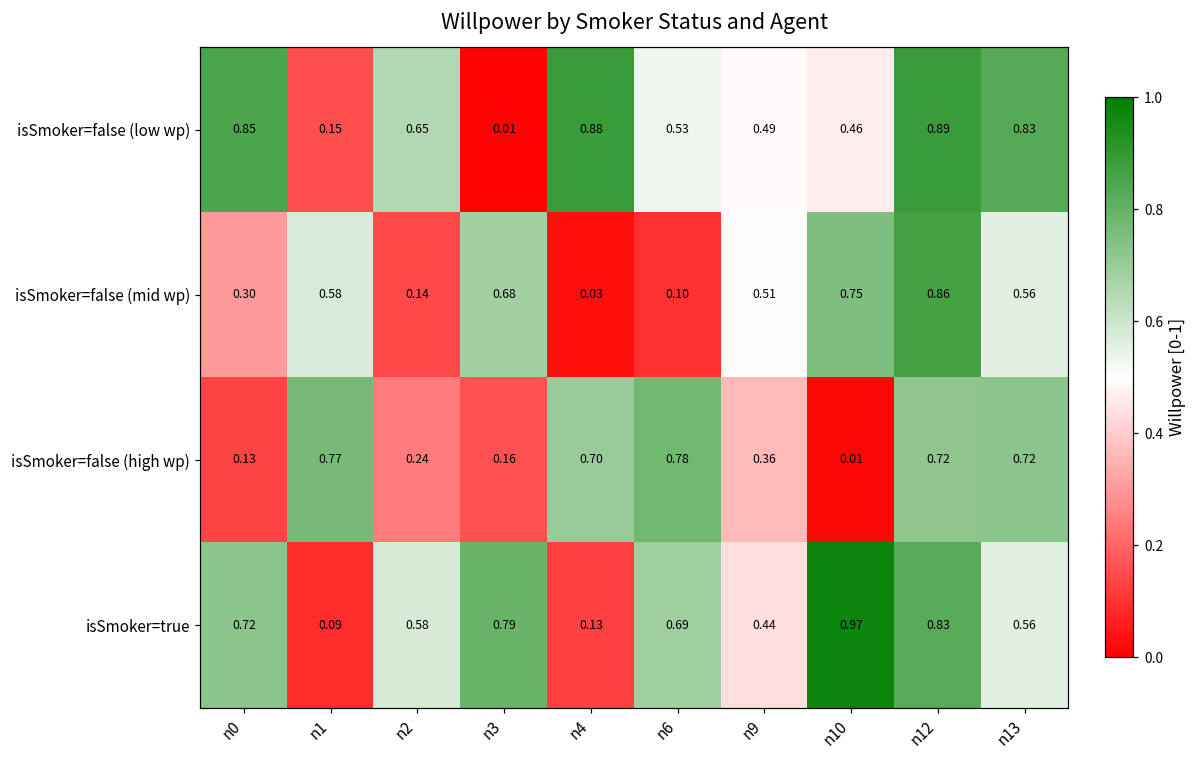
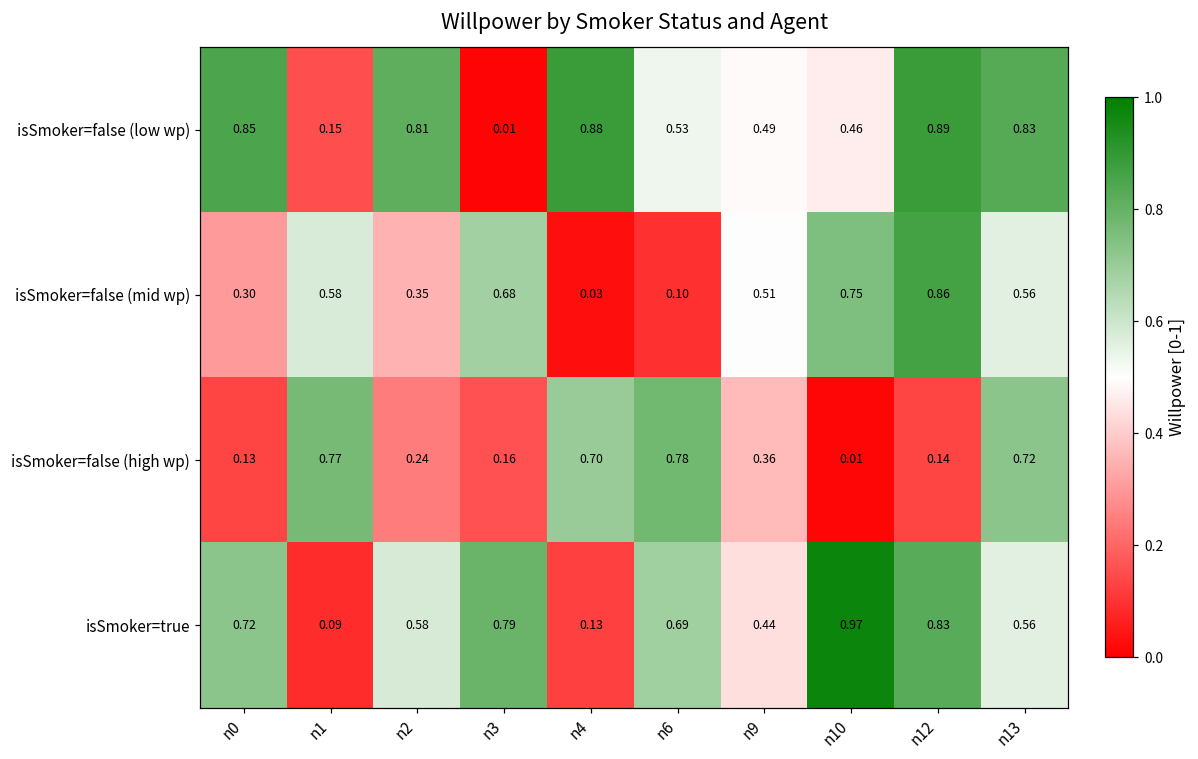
  {
    "isSmoker=false (low wp)": {
      "n0": 0.85,
      "n1": 0.15,
-     "n2": 0.65,
+     "n2": 0.81,
      "n3": 0.01,
      "n4": 0.88,
      "n6": 0.53,
      "n9": 0.49,
      "n10": 0.46,
      "n12": 0.89,
      "n13": 0.83
    },
    "isSmoker=false (mid wp)": {
      "n0": 0.30,
      "n1": 0.58,
-     "n2": 0.14,
+     "n2": 0.35,
      "n3": 0.68,
      "n4": 0.03,
      "n6": 0.10,
      "n9": 0.51,
      "n10": 0.75,
      "n12": 0.86,
      "n13": 0.56
    },
    "isSmoker=false (high wp)": {
      "n0": 0.13,
      "n1": 0.77,
      "n2": 0.24,
      "n3": 0.16,
      "n4": 0.70,
      "n6": 0.78,
      "n9": 0.36,
      "n10": 0.01,
-     "n12": 0.72,
+     "n12": 0.14,
      "n13": 0.72
    },
    "isSmoker=true": {
      "n0": 0.72,
      "n1": 0.09,
      "n2": 0.58,
      "n3": 0.79,
      "n4": 0.13,
      "n6": 0.69,
      "n9": 0.44,
      "n10": 0.97,
      "n12": 0.83,
      "n13": 0.56
    }
  }
